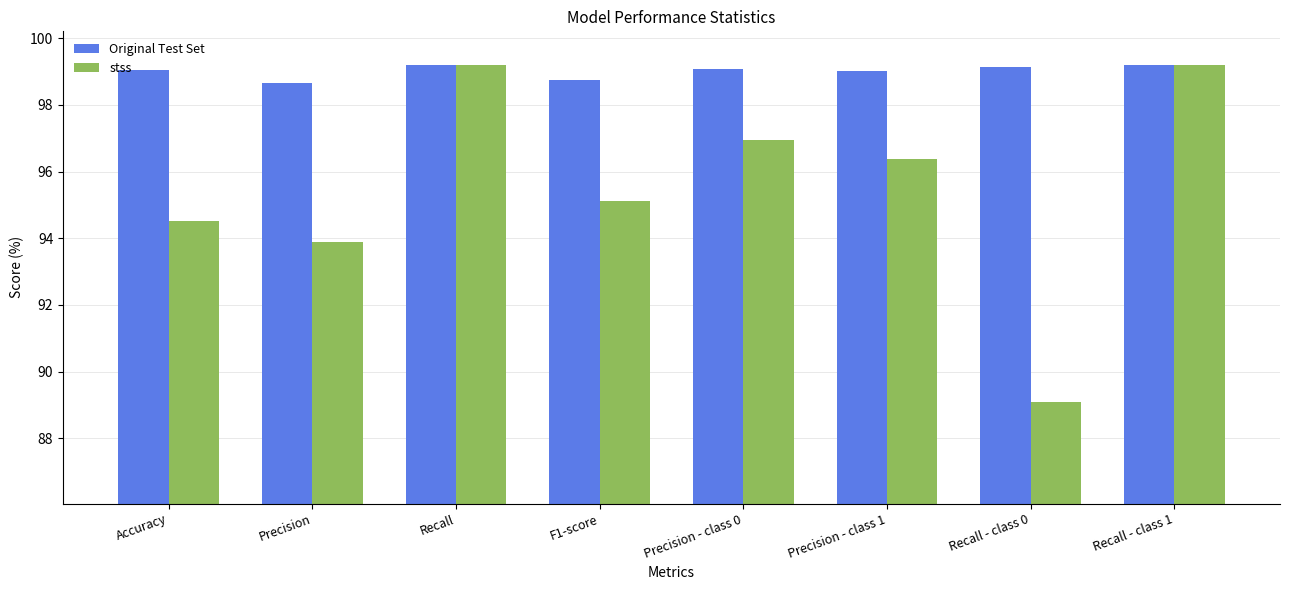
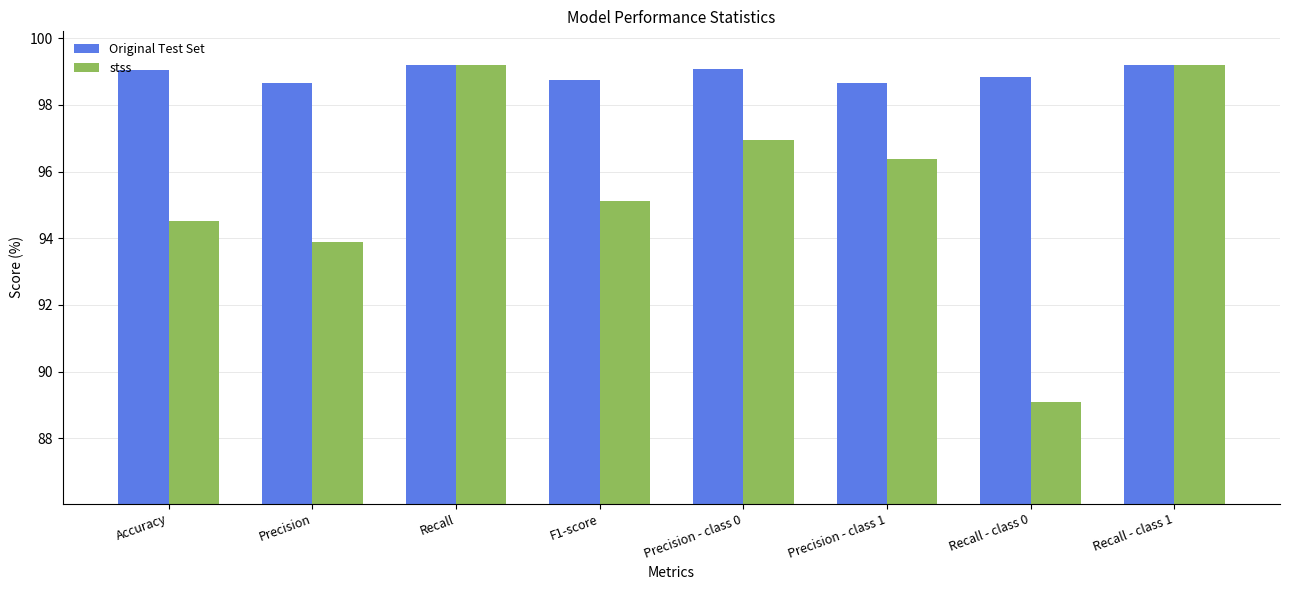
  {
    "Original Test Set": {
      "Accuracy": 99.0,
      "Precision": 98.7,
      "Recall": 99.2,
      "F1-score": 98.8,
      "Precision - class 0": 99.1,
-     "Precision - class 1": 99.0,
-     "Recall - class 0": 99.1,
+     "Precision - class 1": 98.7,
+     "Recall - class 0": 98.9,
      "Recall - class 1": 99.2
    },
    "stss": {
      "Accuracy": 94.5,
      "Precision": 93.9,
      "Recall": 99.2,
      "F1-score": 95.1,
      "Precision - class 0": 97.0,
      "Precision - class 1": 96.4,
      "Recall - class 0": 89.1,
      "Recall - class 1": 99.2
    }
  }
